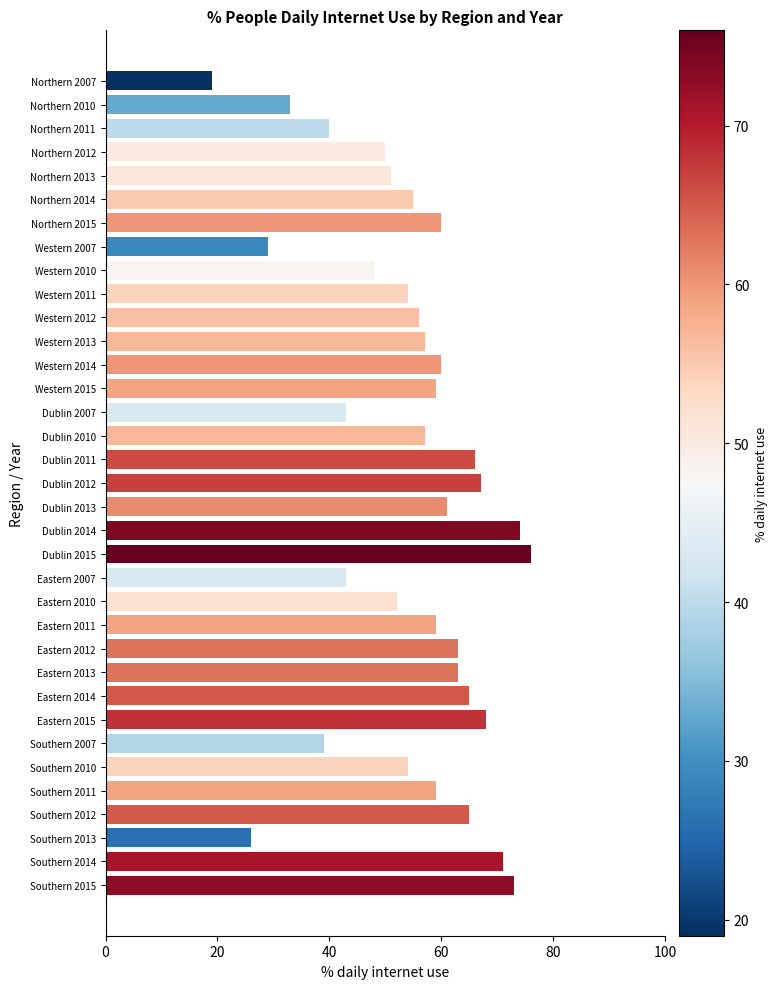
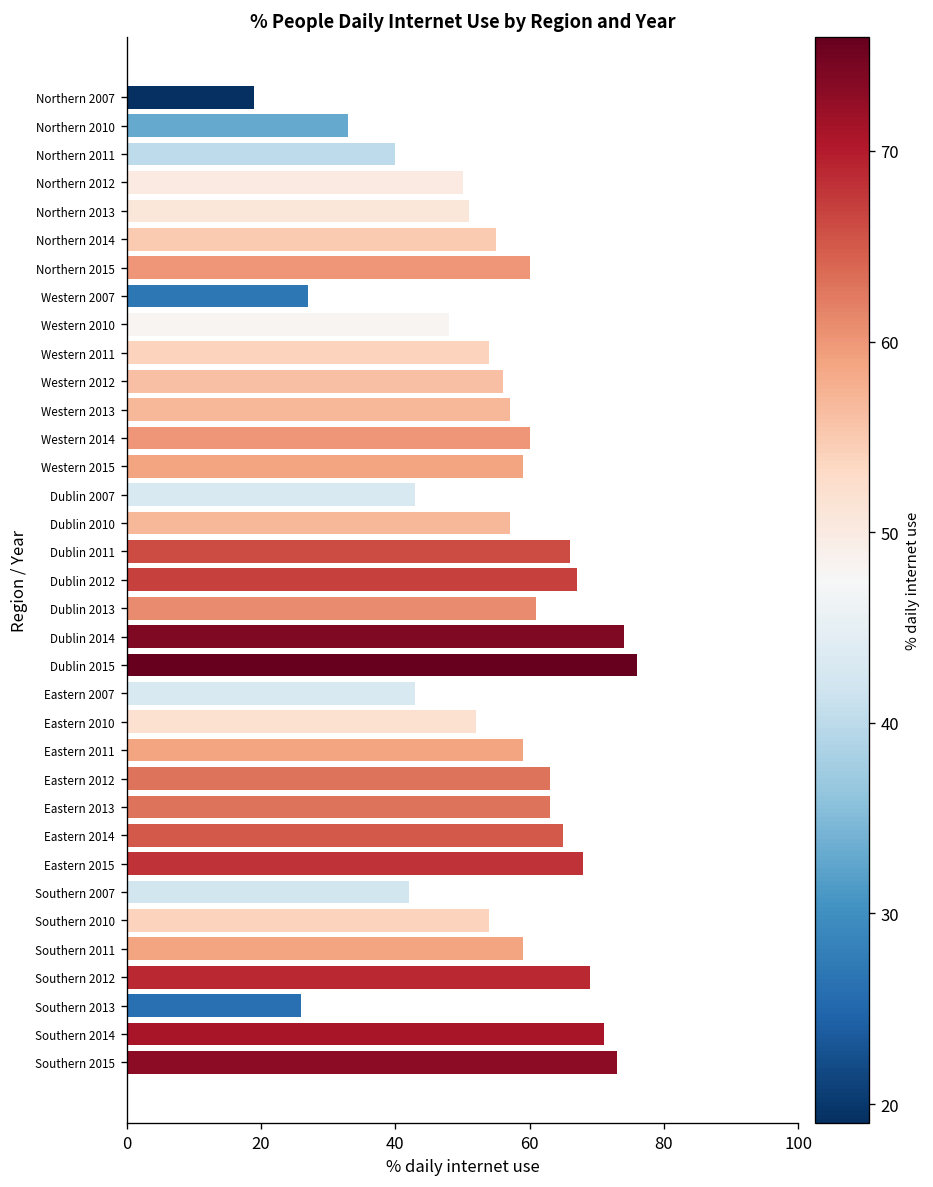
  {
    "Northern 2007": 19,
    "Northern 2010": 33,
    "Northern 2011": 40,
    "Northern 2012": 50,
    "Northern 2013": 51,
    "Northern 2014": 55,
    "Northern 2015": 60,
-   "Western 2007": 29,
+   "Western 2007": 27,
    "Western 2010": 48,
    "Western 2011": 54,
    "Western 2012": 56,
    "Western 2013": 57,
    "Western 2014": 60,
    "Western 2015": 59,
    "Dublin 2007": 43,
    "Dublin 2010": 57,
    "Dublin 2011": 66,
    "Dublin 2012": 67,
    "Dublin 2013": 61,
    "Dublin 2014": 74,
    "Dublin 2015": 76,
    "Eastern 2007": 43,
    "Eastern 2010": 52,
    "Eastern 2011": 59,
    "Eastern 2012": 63,
    "Eastern 2013": 63,
    "Eastern 2014": 65,
    "Eastern 2015": 68,
-   "Southern 2007": 39,
+   "Southern 2007": 42,
    "Southern 2010": 54,
    "Southern 2011": 59,
-   "Southern 2012": 65,
+   "Southern 2012": 69,
    "Southern 2013": 26,
    "Southern 2014": 71,
    "Southern 2015": 73
  }
